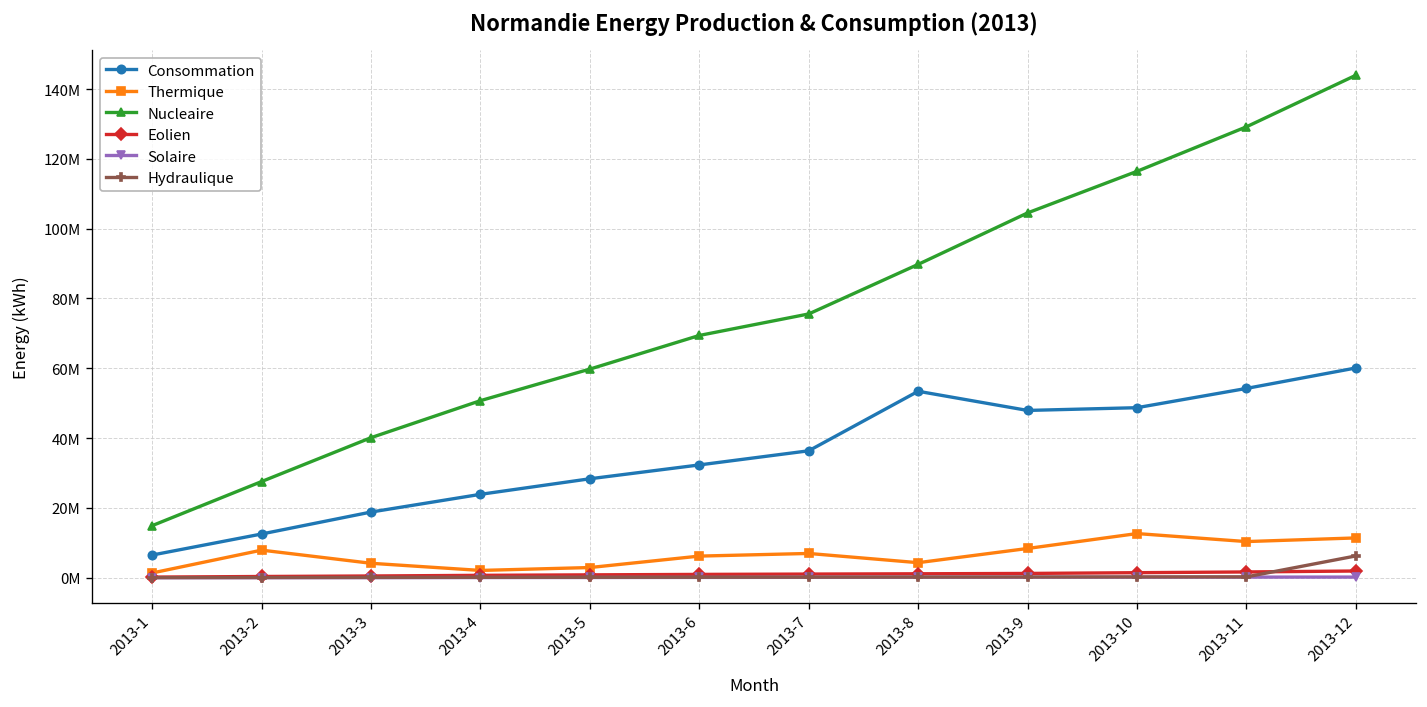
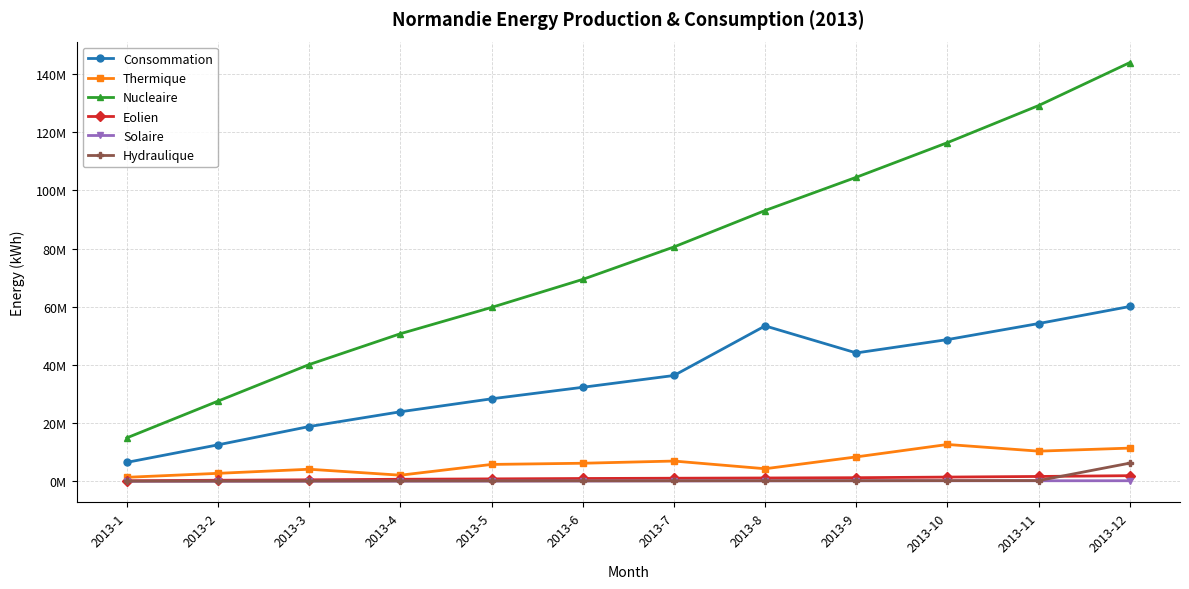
  {
    "Consommation": {
      "2013-1": 6000000,
      "2013-2": 13000000,
      "2013-3": 19000000,
      "2013-4": 24000000,
      "2013-5": 28000000,
      "2013-6": 32000000,
      "2013-7": 36000000,
      "2013-8": 53000000,
-     "2013-9": 48000000,
+     "2013-9": 44000000,
      "2013-10": 49000000,
      "2013-11": 54000000,
      "2013-12": 60000000
    },
    "Thermique": {
      "2013-1": 1000000,
-     "2013-2": 8000000,
+     "2013-2": 3000000,
      "2013-3": 4000000,
      "2013-4": 2000000,
-     "2013-5": 3000000,
+     "2013-5": 6000000,
      "2013-6": 6000000,
      "2013-7": 7000000,
      "2013-8": 4000000,
      "2013-9": 8000000,
      "2013-10": 13000000,
      "2013-11": 10000000,
      "2013-12": 11000000
    },
    "Nucleaire": {
      "2013-1": 15000000,
      "2013-2": 28000000,
      "2013-3": 40000000,
      "2013-4": 51000000,
      "2013-5": 60000000,
      "2013-6": 69000000,
-     "2013-7": 76000000,
-     "2013-8": 90000000,
+     "2013-7": 81000000,
+     "2013-8": 93000000,
      "2013-9": 105000000,
      "2013-10": 116000000,
      "2013-11": 129000000,
      "2013-12": 144000000
    },
    "Eolien": {
      "2013-7": 1000000,
      "2013-8": 1000000,
      "2013-9": 1000000,
      "2013-10": 1000000,
      "2013-11": 2000000,
      "2013-12": 2000000
    },
    "Solaire": {
      "2013-12": 0
    },
    "Hydraulique": {
      "2013-12": 6000000
    }
  }
